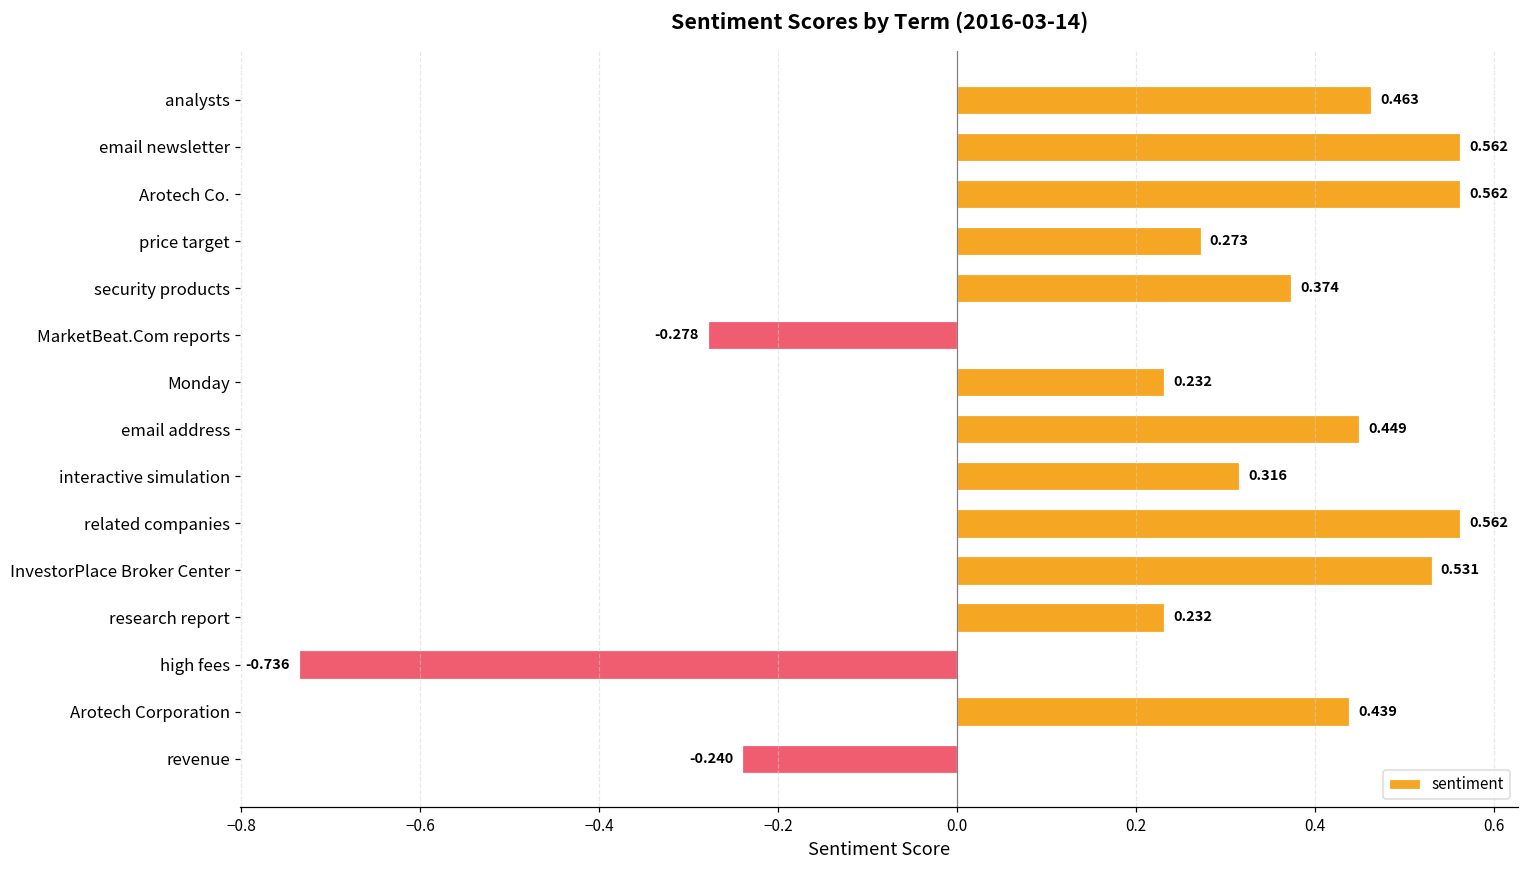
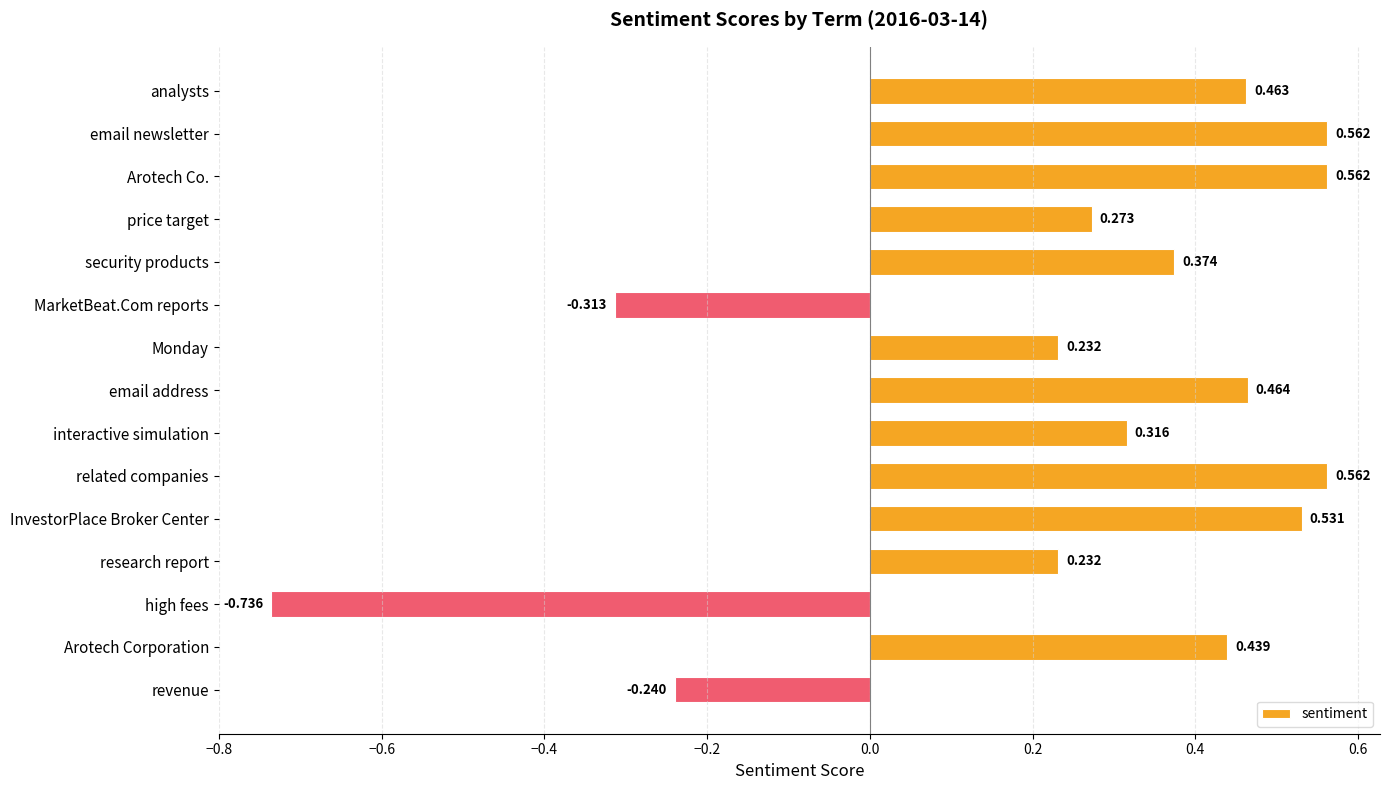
  {
    "analysts": 0.463,
    "email newsletter": 0.562,
    "Arotech Co.": 0.562,
    "price target": 0.273,
    "security products": 0.374,
-   "MarketBeat.Com reports": -0.278,
+   "MarketBeat.Com reports": -0.313,
    "Monday": 0.232,
-   "email address": 0.449,
+   "email address": 0.464,
    "interactive simulation": 0.316,
    "related companies": 0.562,
    "InvestorPlace Broker Center": 0.531,
    "research report": 0.232,
    "high fees": -0.736,
    "Arotech Corporation": 0.439,
    "revenue": -0.240
  }
